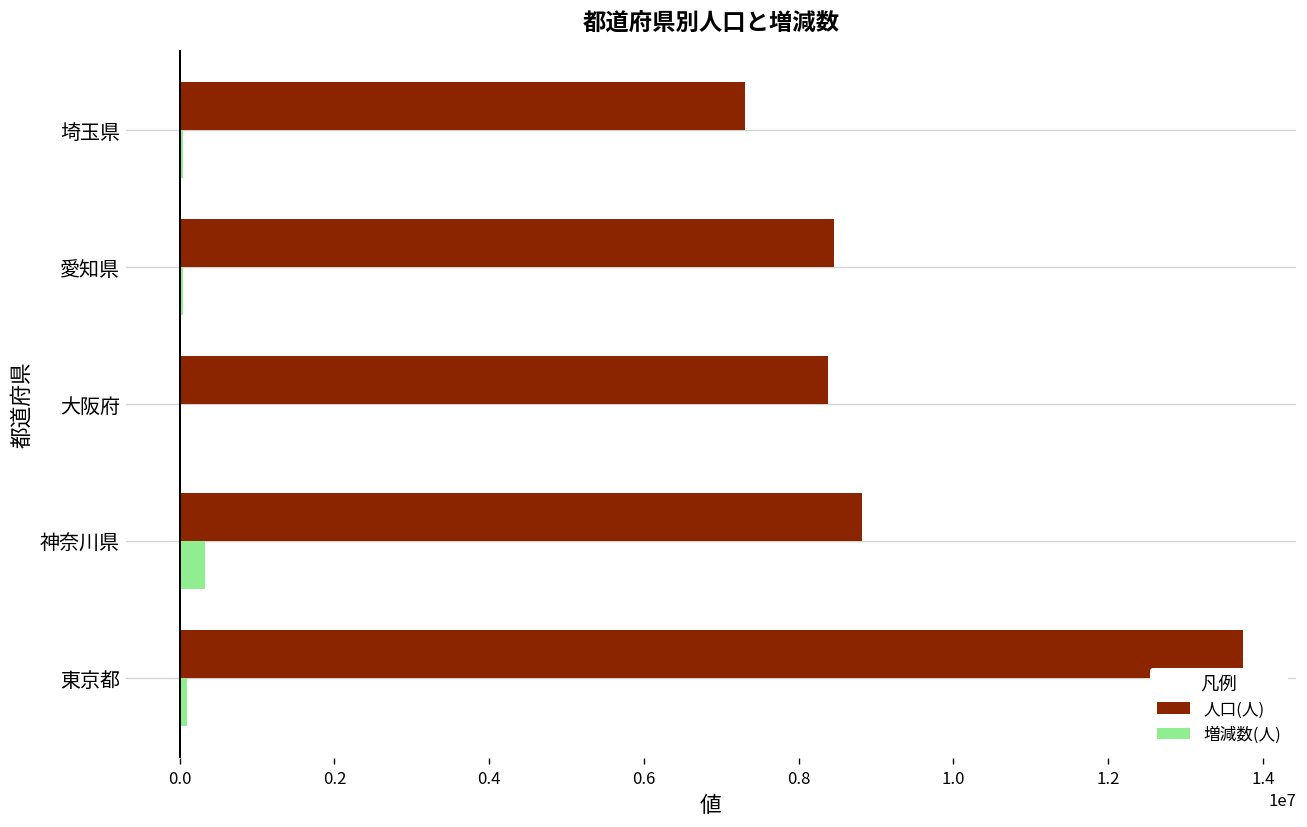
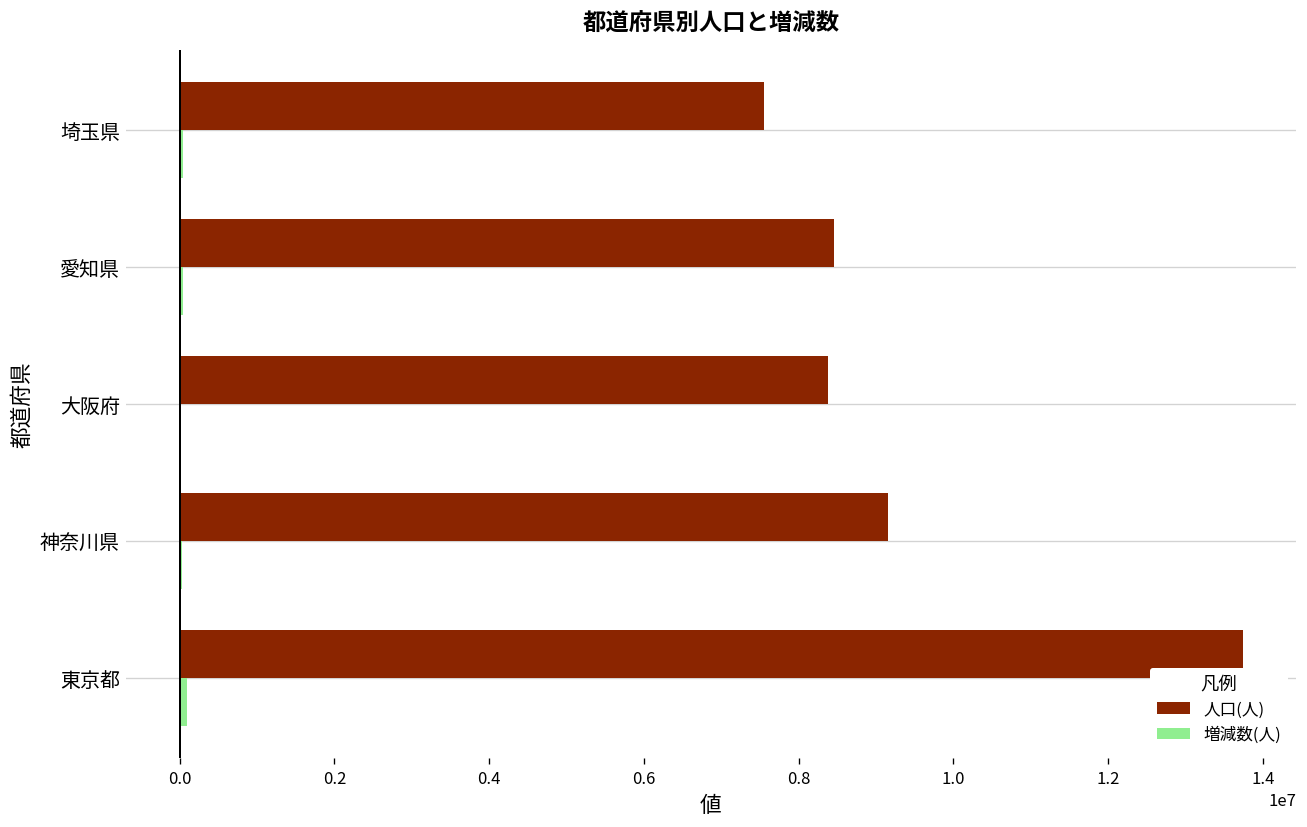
  {
    "人口(人)": {
-     "埼玉県": 7300000,
+     "埼玉県": 7500000,
      "愛知県": 8500000,
      "大阪府": 8400000,
-     "神奈川県": 8800000,
+     "神奈川県": 9200000,
      "東京都": 13700000
    },
    "増減数(人)": {
      "埼玉県": 0,
      "愛知県": 0,
-     "神奈川県": 300000,
+     "神奈川県": 0,
      "東京都": 100000
    }
  }
